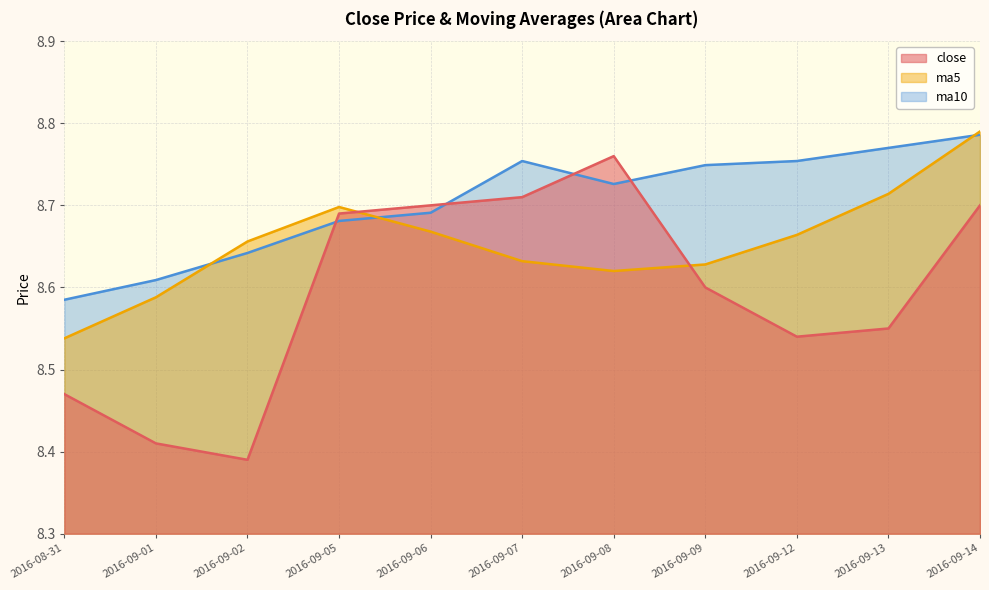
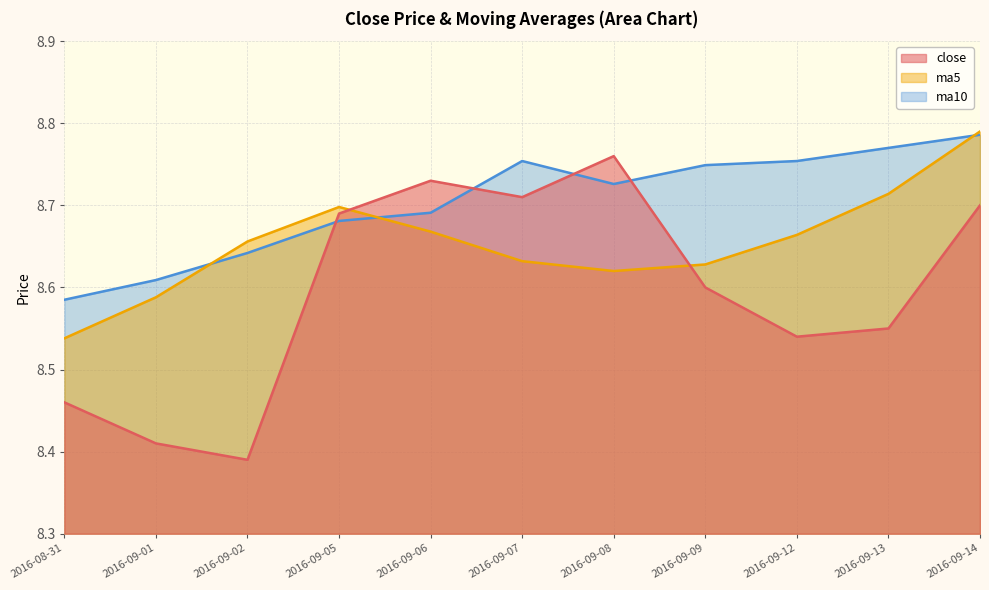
  {
    "close": {
-     "2016-08-31": 8.47,
+     "2016-08-31": 8.46,
      "2016-09-01": 8.41,
      "2016-09-02": 8.39,
      "2016-09-05": 8.69,
-     "2016-09-06": 8.70,
+     "2016-09-06": 8.73,
      "2016-09-07": 8.71,
      "2016-09-08": 8.76,
      "2016-09-09": 8.60,
      "2016-09-12": 8.54,
      "2016-09-13": 8.55,
      "2016-09-14": 8.70
    },
    "ma5": {
      "2016-08-31": 8.54,
      "2016-09-01": 8.59,
      "2016-09-02": 8.66,
      "2016-09-05": 8.70,
      "2016-09-06": 8.67,
      "2016-09-07": 8.63,
      "2016-09-08": 8.62,
      "2016-09-09": 8.63,
      "2016-09-12": 8.66,
      "2016-09-13": 8.71,
      "2016-09-14": 8.79
    },
    "ma10": {
      "2016-08-31": 8.59,
      "2016-09-01": 8.61,
      "2016-09-02": 8.64,
      "2016-09-05": 8.68,
      "2016-09-06": 8.69,
      "2016-09-07": 8.75,
      "2016-09-08": 8.73,
      "2016-09-09": 8.75,
      "2016-09-12": 8.75,
      "2016-09-13": 8.77,
      "2016-09-14": 8.79
    }
  }
